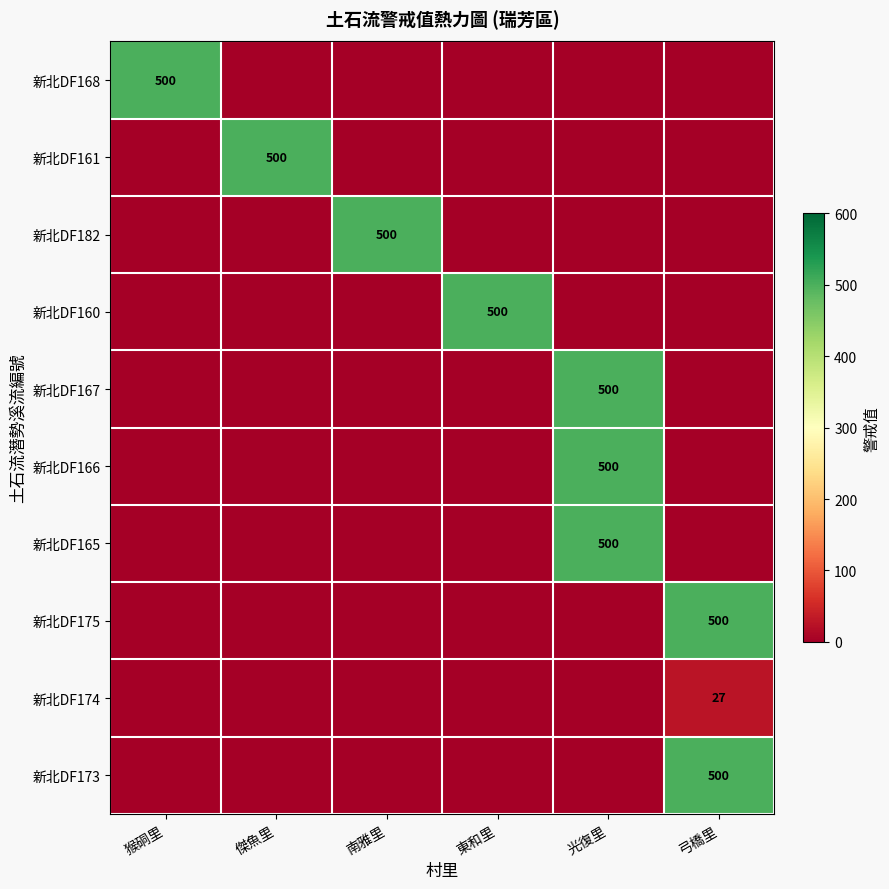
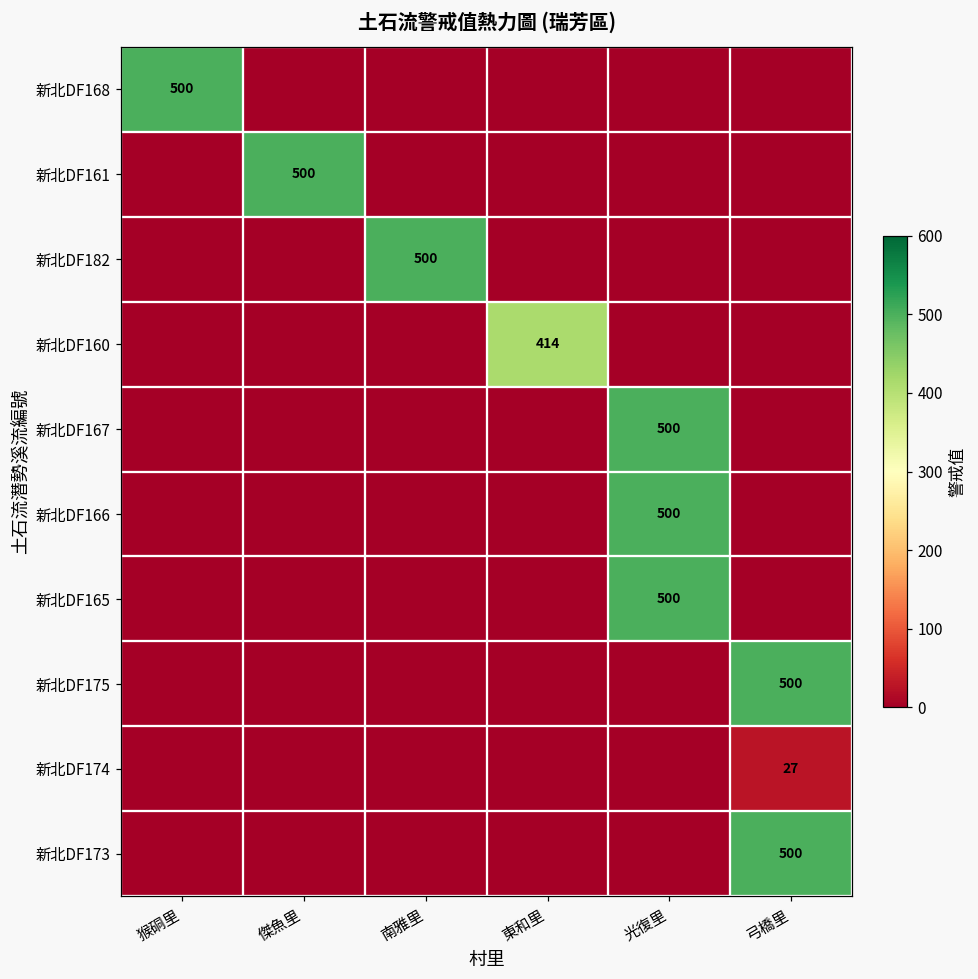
  {
    "新北DF168": {
      "猴硐里": 500
    },
    "新北DF161": {
      "傑魚里": 500
    },
    "新北DF182": {
      "南雅里": 500
    },
    "新北DF160": {
-     "東和里": 500
+     "東和里": 414
    },
    "新北DF167": {
      "光復里": 500
    },
    "新北DF166": {
      "光復里": 500
    },
    "新北DF165": {
      "光復里": 500
    },
    "新北DF175": {
      "弓橋里": 500
    },
    "新北DF174": {
      "弓橋里": 27
    },
    "新北DF173": {
      "弓橋里": 500
    }
  }
